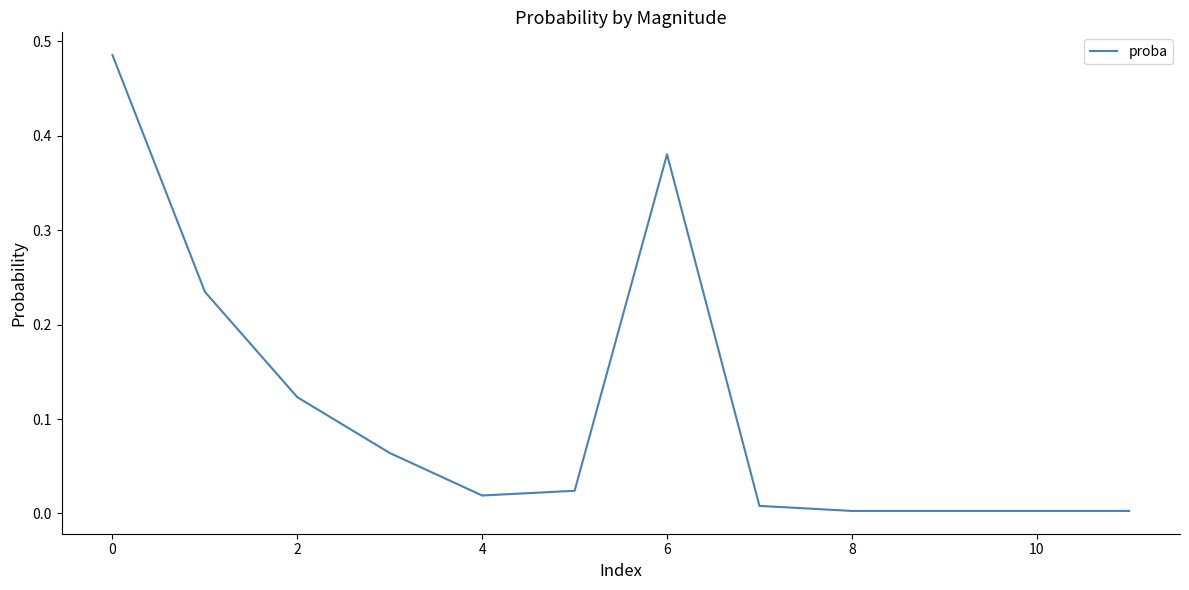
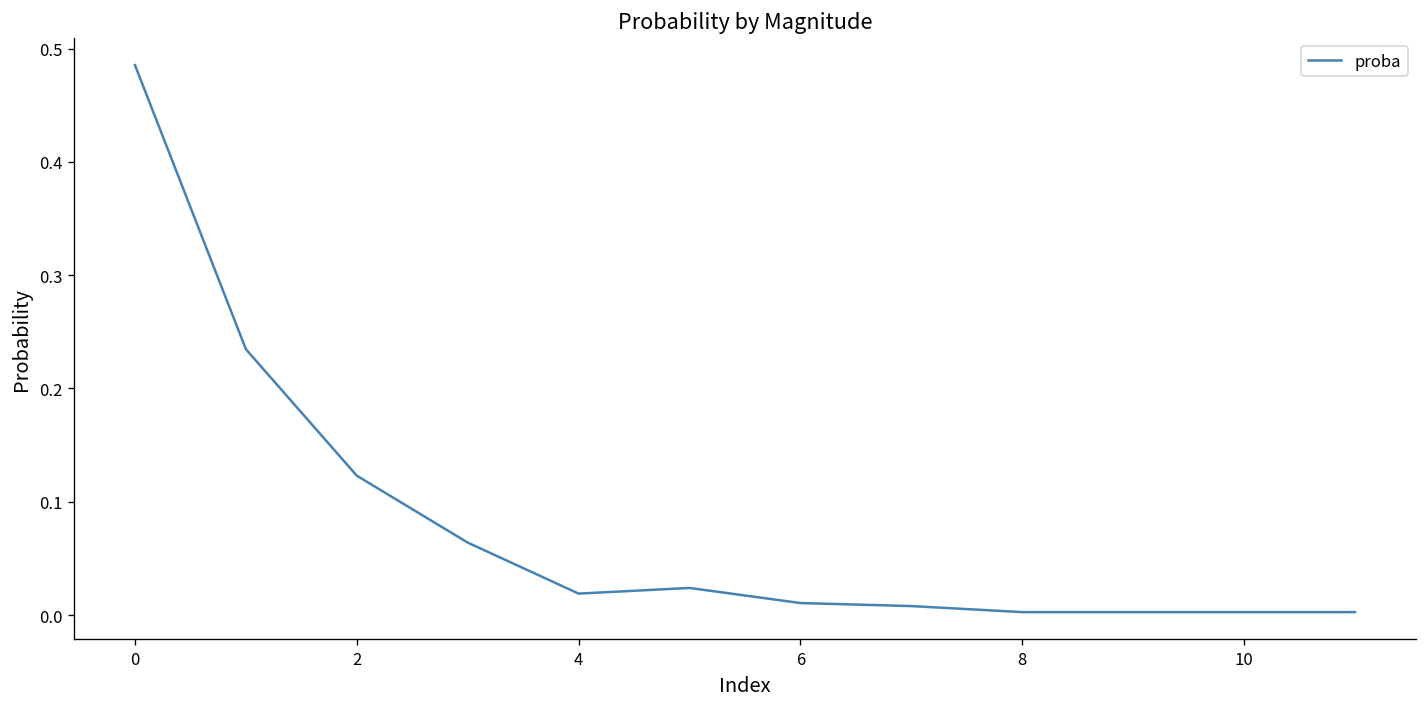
  {
    "0": 0.49,
    "2": 0.12,
    "4": 0.02,
-   "6": 0.38,
+   "6": 0.01,
    "8": 0.00,
    "10": 0.00
  }
